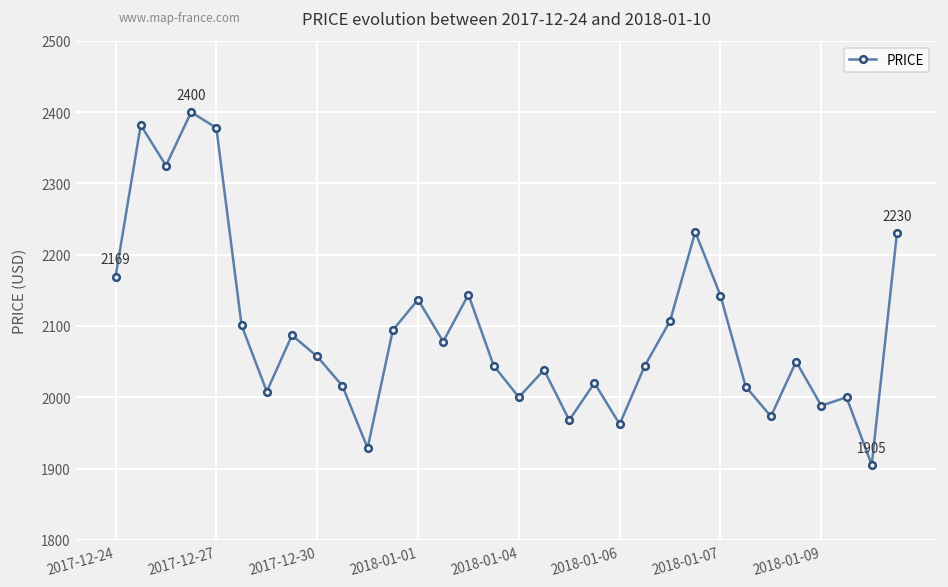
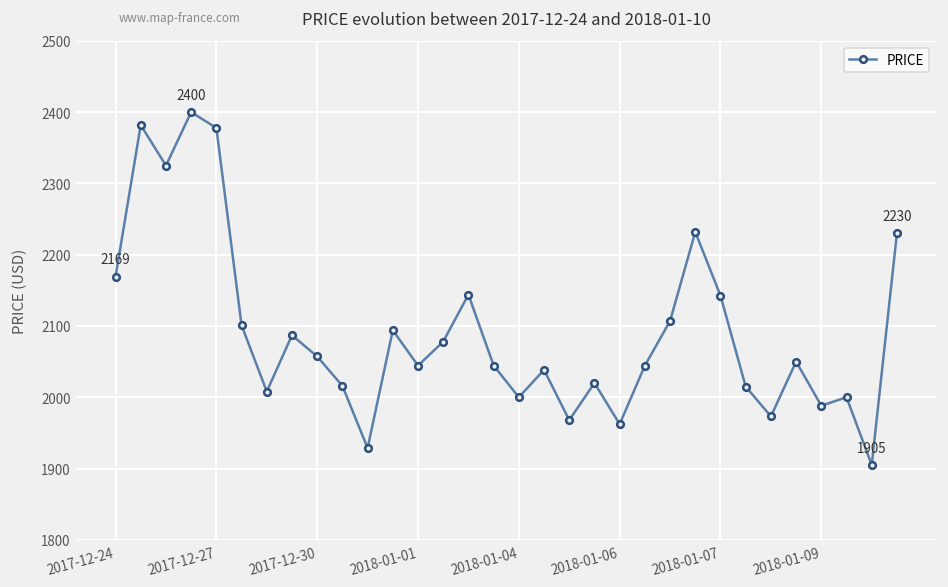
  {
    "2017-12-27": 2380,
    "2017-12-30": 2060,
-   "2018-01-01": 2140
+   "2018-01-01": 2040
  }
